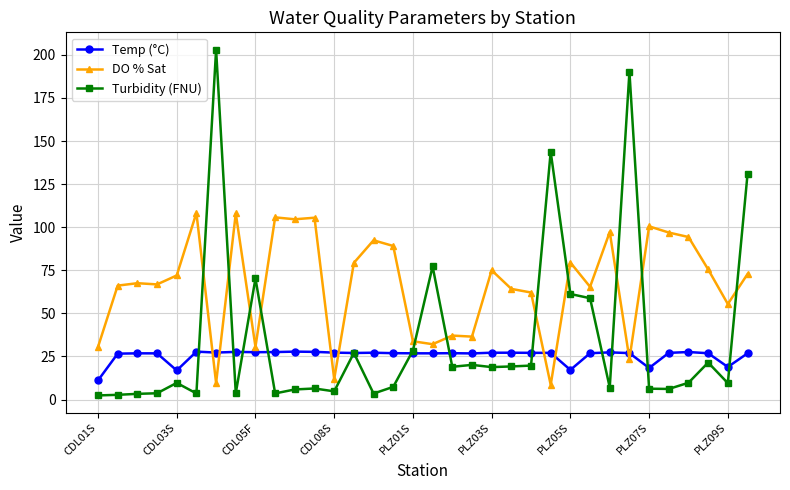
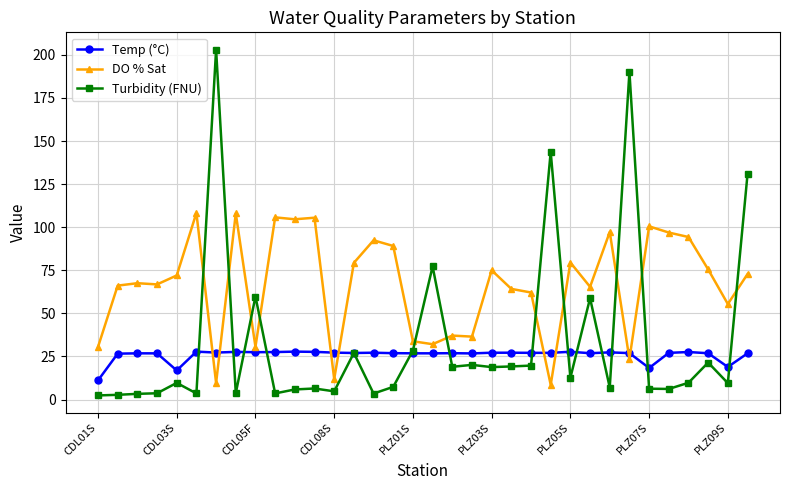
  {
    "Temp (°C)": {
      "CDL01S": 11,
      "CDL03S": 17,
      "CDL05F": 27,
      "CDL08S": 27,
      "PLZ01S": 27,
      "PLZ03S": 27,
-     "PLZ05S": 17,
+     "PLZ05S": 28,
      "PLZ07S": 18,
      "PLZ09S": 19
    },
    "DO % Sat": {
      "CDL01S": 31,
      "CDL03S": 72,
      "CDL05F": 31,
      "CDL08S": 12,
      "PLZ01S": 34,
      "PLZ03S": 75,
      "PLZ05S": 80,
      "PLZ07S": 101,
      "PLZ09S": 55
    },
    "Turbidity (FNU)": {
      "CDL01S": 2,
      "CDL03S": 10,
-     "CDL05F": 70,
+     "CDL05F": 60,
      "CDL08S": 5,
      "PLZ01S": 28,
      "PLZ03S": 19,
-     "PLZ05S": 61,
+     "PLZ05S": 13,
      "PLZ07S": 6,
      "PLZ09S": 10
    }
  }
